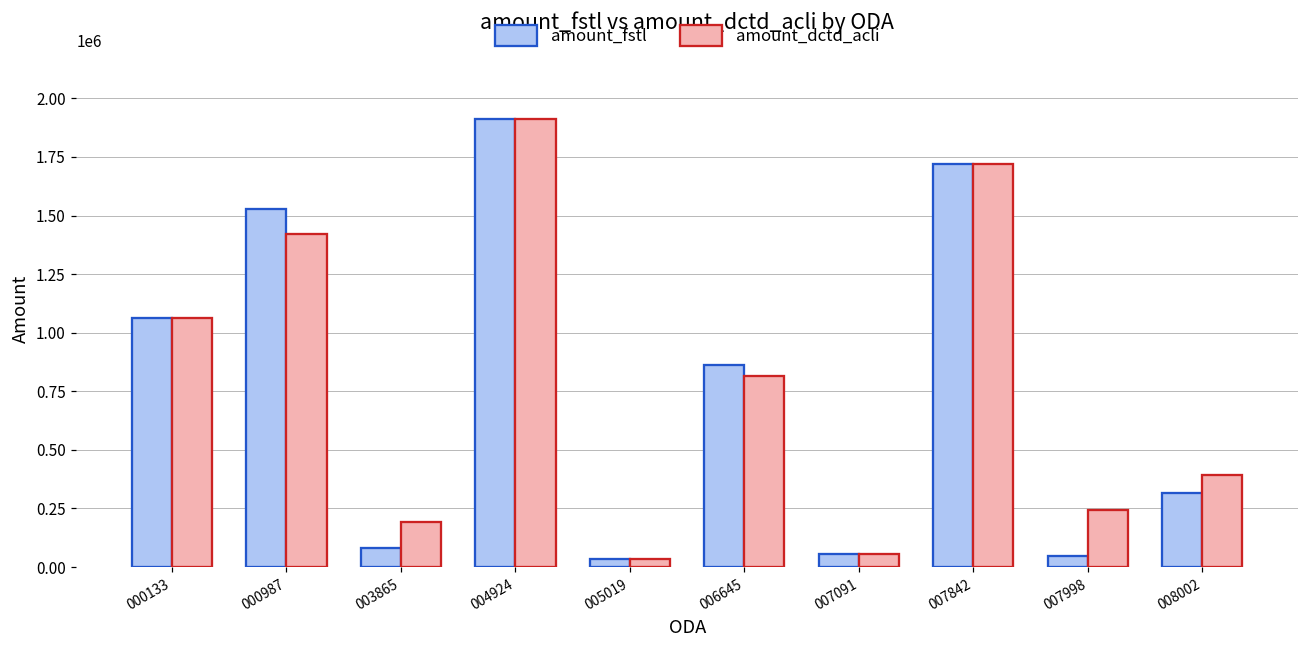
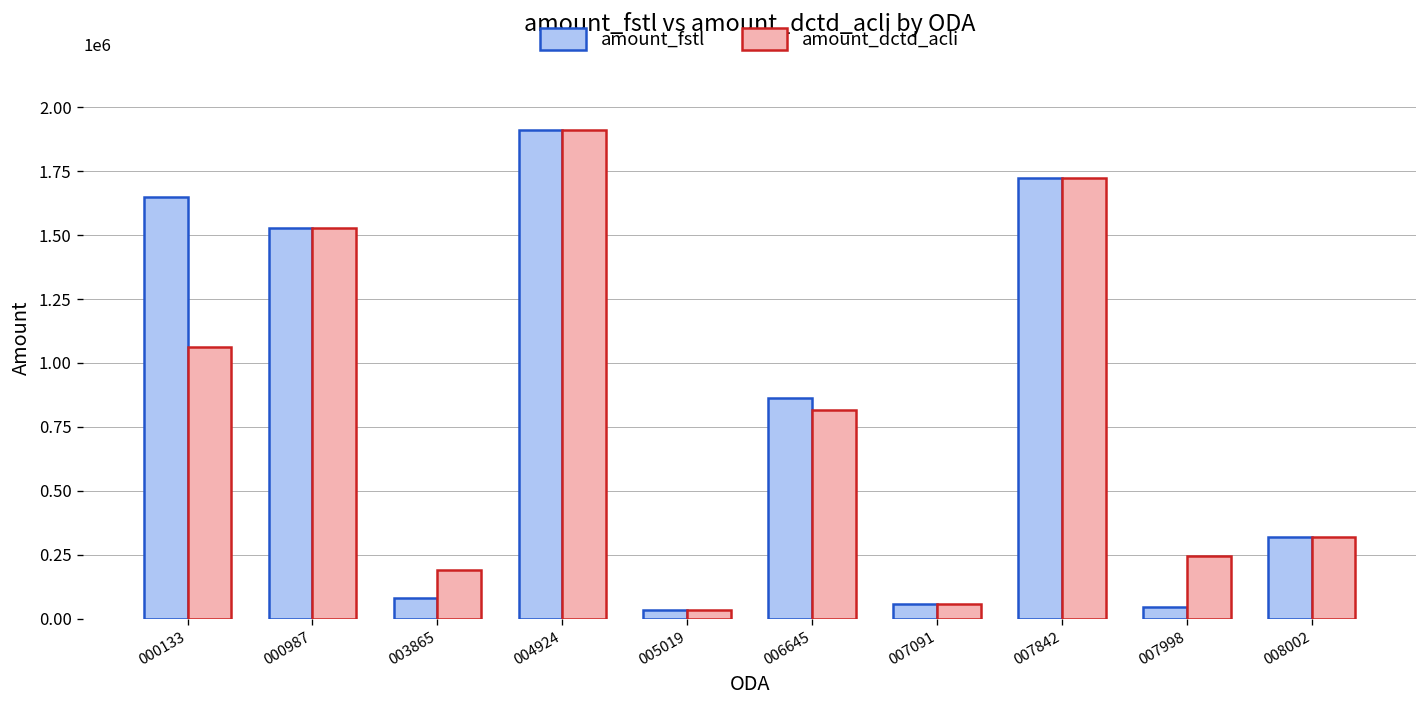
  {
    "amount_fstl": {
-     "000133": 1060000,
+     "000133": 1650000,
      "000987": 1530000,
      "003865": 80000,
      "004924": 1910000,
      "005019": 30000,
      "006645": 860000,
      "007091": 60000,
      "007842": 1720000,
      "007998": 50000,
      "008002": 320000
    },
    "amount_dctd_acli": {
      "000133": 1060000,
-     "000987": 1420000,
+     "000987": 1530000,
      "003865": 190000,
      "004924": 1910000,
      "005019": 30000,
      "006645": 810000,
      "007091": 60000,
      "007842": 1720000,
      "007998": 240000,
-     "008002": 390000
+     "008002": 320000
    }
  }
